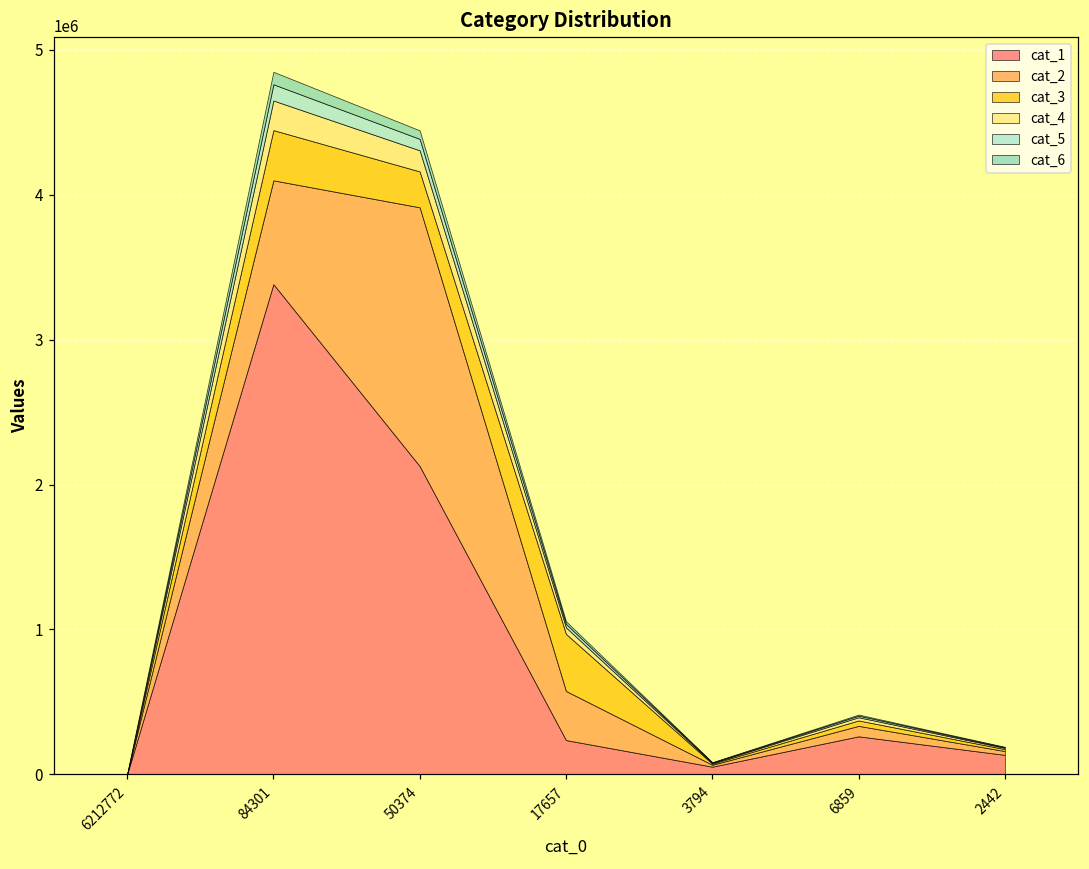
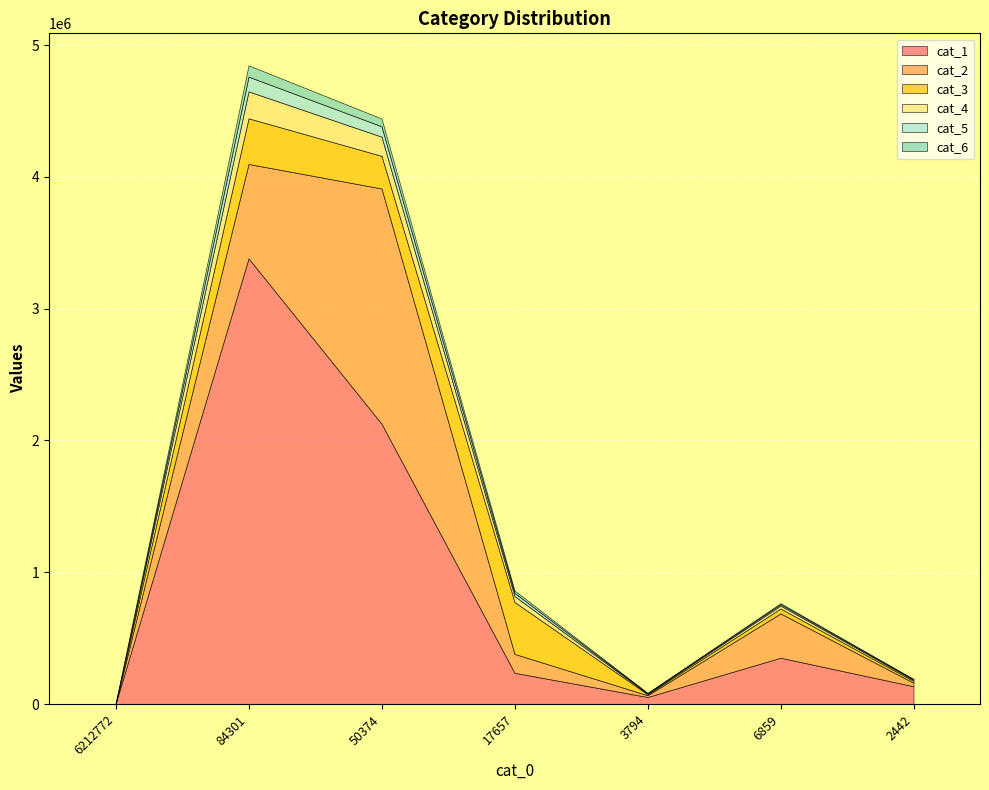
  {
    "cat_1": {
      "84301": 3380000,
      "50374": 2130000,
      "17657": 240000,
-     "6859": 260000,
+     "6859": 350000,
      "2442": 140000
    },
    "cat_2": {
      "84301": 720000,
      "50374": 1780000,
-     "17657": 340000,
-     "6859": 70000
+     "17657": 140000,
+     "6859": 340000
    },
    "cat_3": {
      "84301": 350000,
      "50374": 250000,
      "17657": 390000,
      "6859": 40000
    },
    "cat_4": {
      "84301": 200000,
      "50374": 150000,
      "17657": 40000
    }
  }
